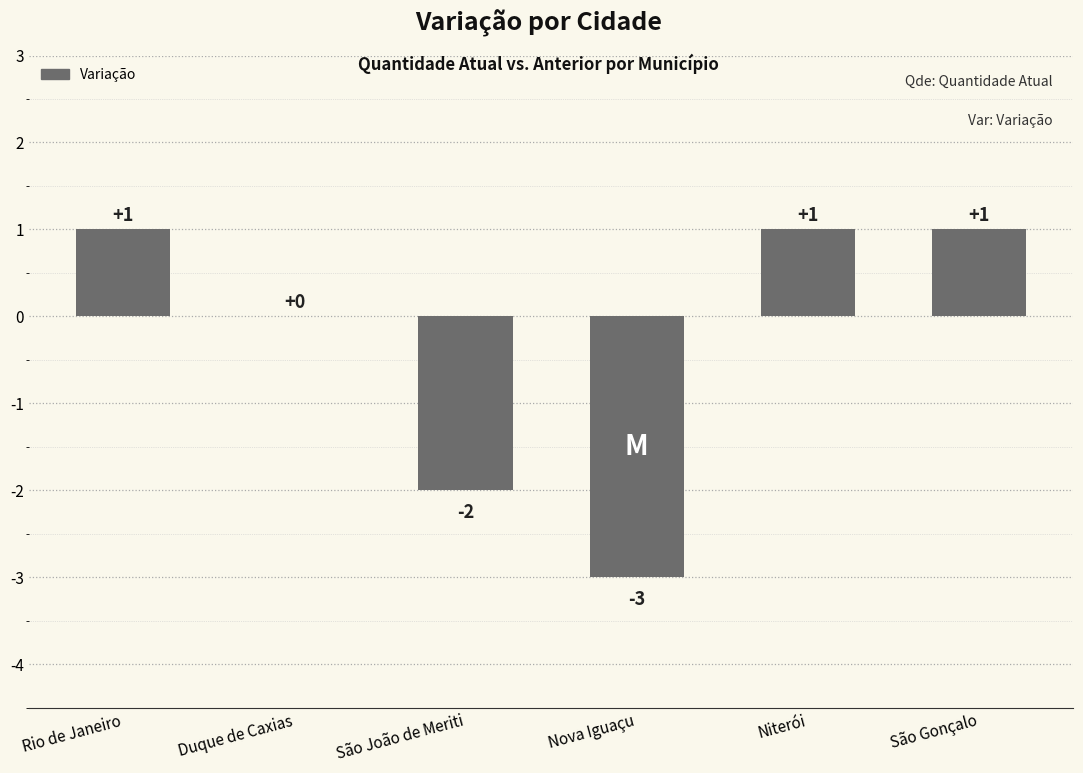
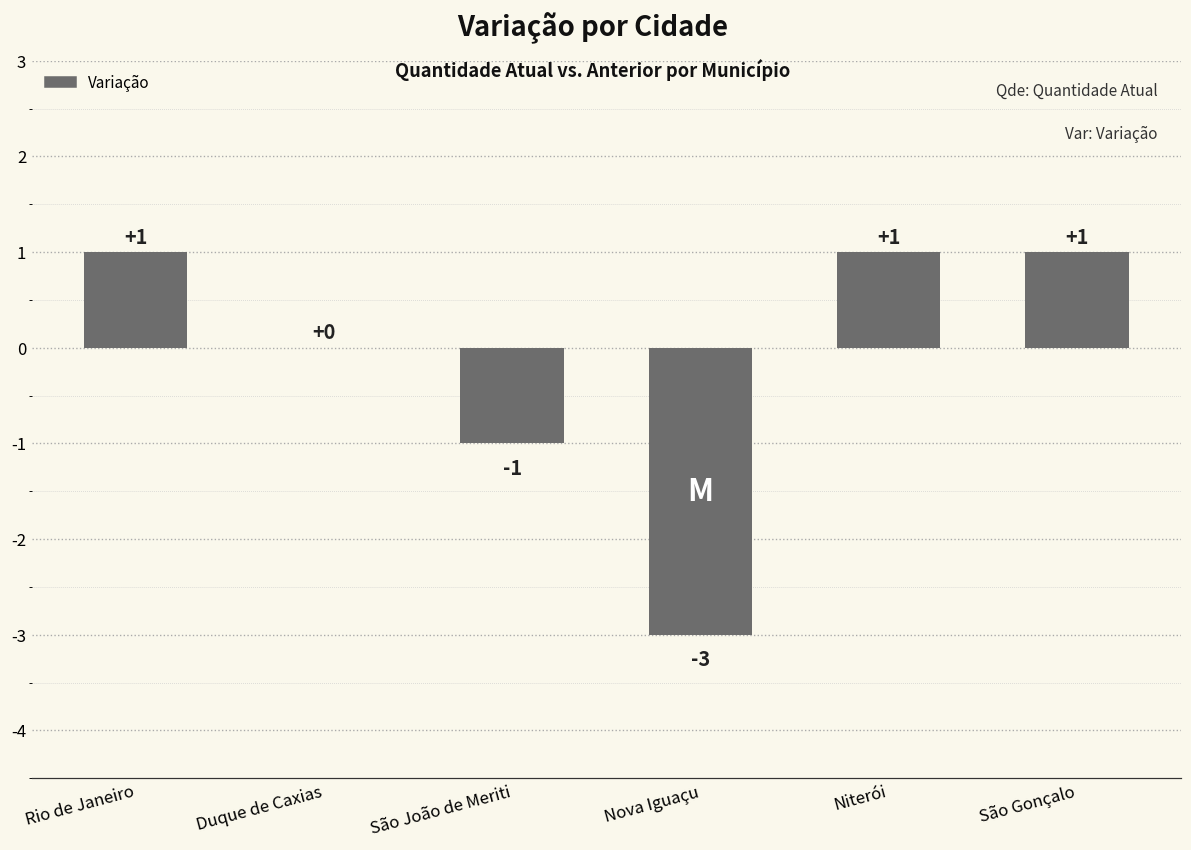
  {
    "Rio de Janeiro": "+1",
    "Duque de Caxias": "+0",
-   "São João de Meriti": "-2",
+   "São João de Meriti": "-1",
    "Nova Iguaçu": "-3",
    "Niterói": "+1",
    "São Gonçalo": "+1"
  }
